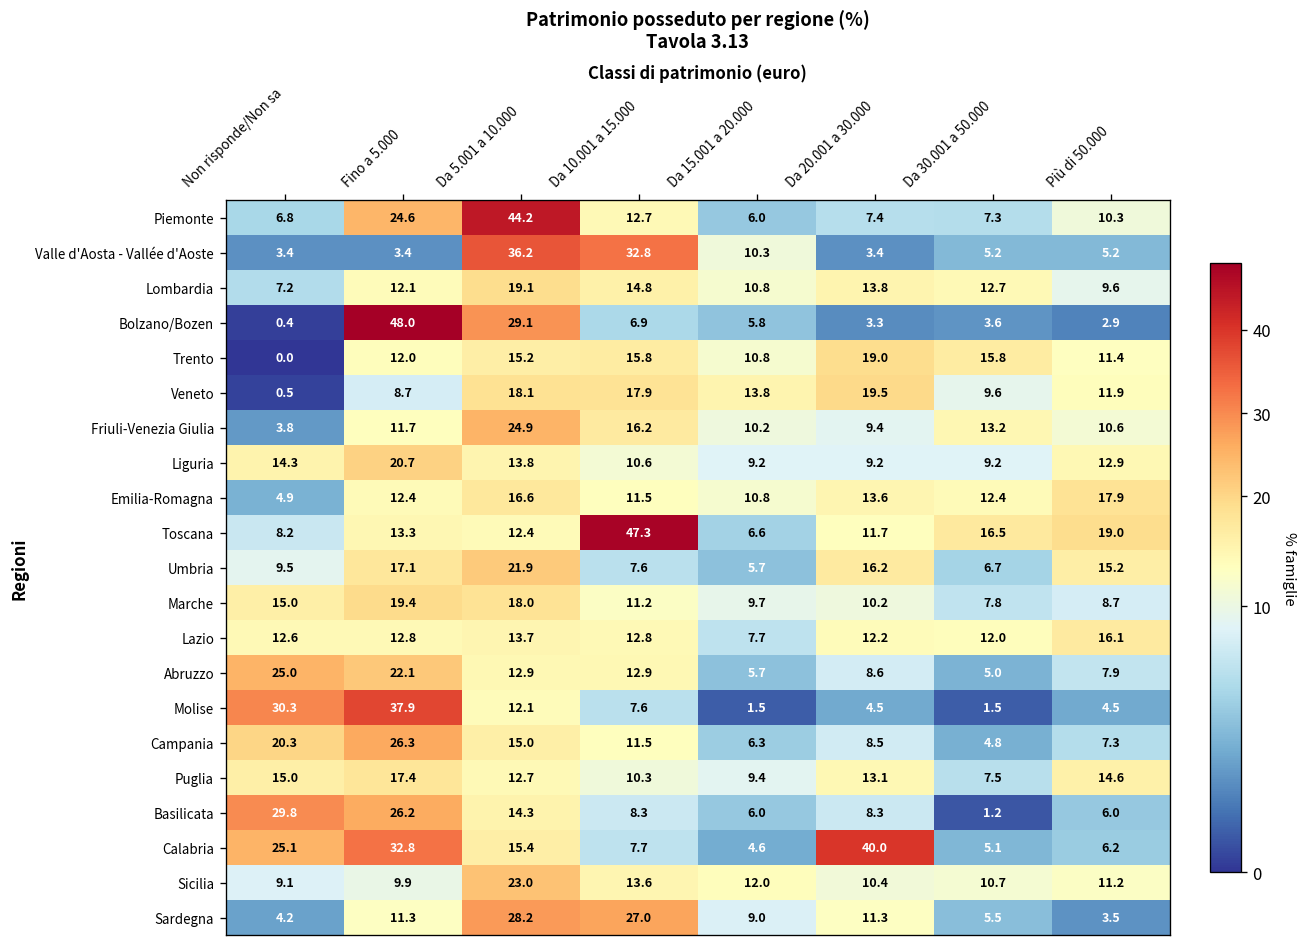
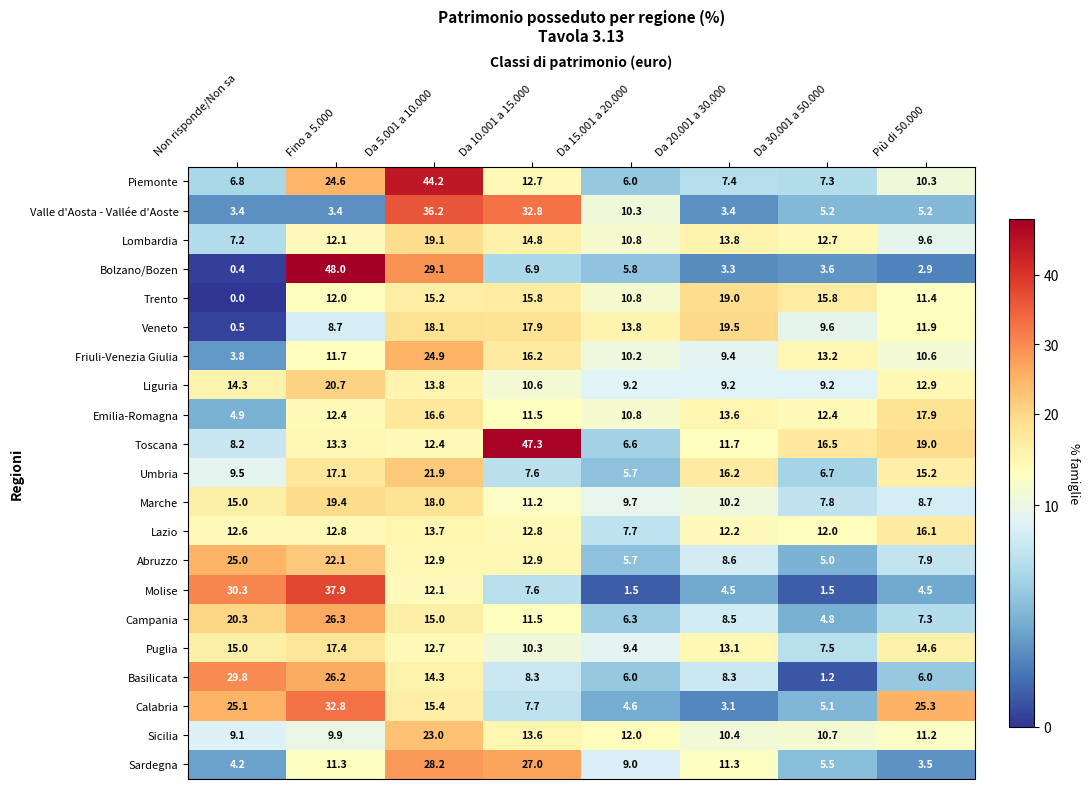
  {
    "Piemonte": {
      "Non risponde/Non sa": 6.8,
      "Fino a 5.000": 24.6,
      "Da 5.001 a 10.000": 44.2,
      "Da 10.001 a 15.000": 12.7,
      "Da 15.001 a 20.000": 6.0,
      "Da 20.001 a 30.000": 7.4,
      "Da 30.001 a 50.000": 7.3,
      "Più di 50.000": 10.3
    },
    "Valle d'Aosta - Vallée d'Aoste": {
      "Non risponde/Non sa": 3.4,
      "Fino a 5.000": 3.4,
      "Da 5.001 a 10.000": 36.2,
      "Da 10.001 a 15.000": 32.8,
      "Da 15.001 a 20.000": 10.3,
      "Da 20.001 a 30.000": 3.4,
      "Da 30.001 a 50.000": 5.2,
      "Più di 50.000": 5.2
    },
    "Lombardia": {
      "Non risponde/Non sa": 7.2,
      "Fino a 5.000": 12.1,
      "Da 5.001 a 10.000": 19.1,
      "Da 10.001 a 15.000": 14.8,
      "Da 15.001 a 20.000": 10.8,
      "Da 20.001 a 30.000": 13.8,
      "Da 30.001 a 50.000": 12.7,
      "Più di 50.000": 9.6
    },
    "Bolzano/Bozen": {
      "Non risponde/Non sa": 0.4,
      "Fino a 5.000": 48.0,
      "Da 5.001 a 10.000": 29.1,
      "Da 10.001 a 15.000": 6.9,
      "Da 15.001 a 20.000": 5.8,
      "Da 20.001 a 30.000": 3.3,
      "Da 30.001 a 50.000": 3.6,
      "Più di 50.000": 2.9
    },
    "Trento": {
      "Non risponde/Non sa": 0.0,
      "Fino a 5.000": 12.0,
      "Da 5.001 a 10.000": 15.2,
      "Da 10.001 a 15.000": 15.8,
      "Da 15.001 a 20.000": 10.8,
      "Da 20.001 a 30.000": 19.0,
      "Da 30.001 a 50.000": 15.8,
      "Più di 50.000": 11.4
    },
    "Veneto": {
      "Non risponde/Non sa": 0.5,
      "Fino a 5.000": 8.7,
      "Da 5.001 a 10.000": 18.1,
      "Da 10.001 a 15.000": 17.9,
      "Da 15.001 a 20.000": 13.8,
      "Da 20.001 a 30.000": 19.5,
      "Da 30.001 a 50.000": 9.6,
      "Più di 50.000": 11.9
    },
    "Friuli-Venezia Giulia": {
      "Non risponde/Non sa": 3.8,
      "Fino a 5.000": 11.7,
      "Da 5.001 a 10.000": 24.9,
      "Da 10.001 a 15.000": 16.2,
      "Da 15.001 a 20.000": 10.2,
      "Da 20.001 a 30.000": 9.4,
      "Da 30.001 a 50.000": 13.2,
      "Più di 50.000": 10.6
    },
    "Liguria": {
      "Non risponde/Non sa": 14.3,
      "Fino a 5.000": 20.7,
      "Da 5.001 a 10.000": 13.8,
      "Da 10.001 a 15.000": 10.6,
      "Da 15.001 a 20.000": 9.2,
      "Da 20.001 a 30.000": 9.2,
      "Da 30.001 a 50.000": 9.2,
      "Più di 50.000": 12.9
    },
    "Emilia-Romagna": {
      "Non risponde/Non sa": 4.9,
      "Fino a 5.000": 12.4,
      "Da 5.001 a 10.000": 16.6,
      "Da 10.001 a 15.000": 11.5,
      "Da 15.001 a 20.000": 10.8,
      "Da 20.001 a 30.000": 13.6,
      "Da 30.001 a 50.000": 12.4,
      "Più di 50.000": 17.9
    },
    "Toscana": {
      "Non risponde/Non sa": 8.2,
      "Fino a 5.000": 13.3,
      "Da 5.001 a 10.000": 12.4,
      "Da 10.001 a 15.000": 47.3,
      "Da 15.001 a 20.000": 6.6,
      "Da 20.001 a 30.000": 11.7,
      "Da 30.001 a 50.000": 16.5,
      "Più di 50.000": 19.0
    },
    "Umbria": {
      "Non risponde/Non sa": 9.5,
      "Fino a 5.000": 17.1,
      "Da 5.001 a 10.000": 21.9,
      "Da 10.001 a 15.000": 7.6,
      "Da 15.001 a 20.000": 5.7,
      "Da 20.001 a 30.000": 16.2,
      "Da 30.001 a 50.000": 6.7,
      "Più di 50.000": 15.2
    },
    "Marche": {
      "Non risponde/Non sa": 15.0,
      "Fino a 5.000": 19.4,
      "Da 5.001 a 10.000": 18.0,
      "Da 10.001 a 15.000": 11.2,
      "Da 15.001 a 20.000": 9.7,
      "Da 20.001 a 30.000": 10.2,
      "Da 30.001 a 50.000": 7.8,
      "Più di 50.000": 8.7
    },
    "Lazio": {
      "Non risponde/Non sa": 12.6,
      "Fino a 5.000": 12.8,
      "Da 5.001 a 10.000": 13.7,
      "Da 10.001 a 15.000": 12.8,
      "Da 15.001 a 20.000": 7.7,
      "Da 20.001 a 30.000": 12.2,
      "Da 30.001 a 50.000": 12.0,
      "Più di 50.000": 16.1
    },
    "Abruzzo": {
      "Non risponde/Non sa": 25.0,
      "Fino a 5.000": 22.1,
      "Da 5.001 a 10.000": 12.9,
      "Da 10.001 a 15.000": 12.9,
      "Da 15.001 a 20.000": 5.7,
      "Da 20.001 a 30.000": 8.6,
      "Da 30.001 a 50.000": 5.0,
      "Più di 50.000": 7.9
    },
    "Molise": {
      "Non risponde/Non sa": 30.3,
      "Fino a 5.000": 37.9,
      "Da 5.001 a 10.000": 12.1,
      "Da 10.001 a 15.000": 7.6,
      "Da 15.001 a 20.000": 1.5,
      "Da 20.001 a 30.000": 4.5,
      "Da 30.001 a 50.000": 1.5,
      "Più di 50.000": 4.5
    },
    "Campania": {
      "Non risponde/Non sa": 20.3,
      "Fino a 5.000": 26.3,
      "Da 5.001 a 10.000": 15.0,
      "Da 10.001 a 15.000": 11.5,
      "Da 15.001 a 20.000": 6.3,
      "Da 20.001 a 30.000": 8.5,
      "Da 30.001 a 50.000": 4.8,
      "Più di 50.000": 7.3
    },
    "Puglia": {
      "Non risponde/Non sa": 15.0,
      "Fino a 5.000": 17.4,
      "Da 5.001 a 10.000": 12.7,
      "Da 10.001 a 15.000": 10.3,
      "Da 15.001 a 20.000": 9.4,
      "Da 20.001 a 30.000": 13.1,
      "Da 30.001 a 50.000": 7.5,
      "Più di 50.000": 14.6
    },
    "Basilicata": {
      "Non risponde/Non sa": 29.8,
      "Fino a 5.000": 26.2,
      "Da 5.001 a 10.000": 14.3,
      "Da 10.001 a 15.000": 8.3,
      "Da 15.001 a 20.000": 6.0,
      "Da 20.001 a 30.000": 8.3,
      "Da 30.001 a 50.000": 1.2,
      "Più di 50.000": 6.0
    },
    "Calabria": {
      "Non risponde/Non sa": 25.1,
      "Fino a 5.000": 32.8,
      "Da 5.001 a 10.000": 15.4,
      "Da 10.001 a 15.000": 7.7,
      "Da 15.001 a 20.000": 4.6,
-     "Da 20.001 a 30.000": 40.0,
+     "Da 20.001 a 30.000": 3.1,
      "Da 30.001 a 50.000": 5.1,
-     "Più di 50.000": 6.2
+     "Più di 50.000": 25.3
    },
    "Sicilia": {
      "Non risponde/Non sa": 9.1,
      "Fino a 5.000": 9.9,
      "Da 5.001 a 10.000": 23.0,
      "Da 10.001 a 15.000": 13.6,
      "Da 15.001 a 20.000": 12.0,
      "Da 20.001 a 30.000": 10.4,
      "Da 30.001 a 50.000": 10.7,
      "Più di 50.000": 11.2
    },
    "Sardegna": {
      "Non risponde/Non sa": 4.2,
      "Fino a 5.000": 11.3,
      "Da 5.001 a 10.000": 28.2,
      "Da 10.001 a 15.000": 27.0,
      "Da 15.001 a 20.000": 9.0,
      "Da 20.001 a 30.000": 11.3,
      "Da 30.001 a 50.000": 5.5,
      "Più di 50.000": 3.5
    }
  }
